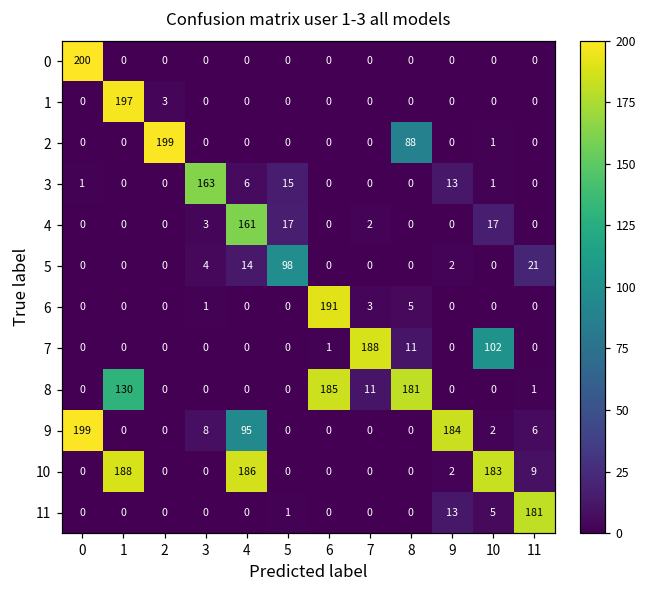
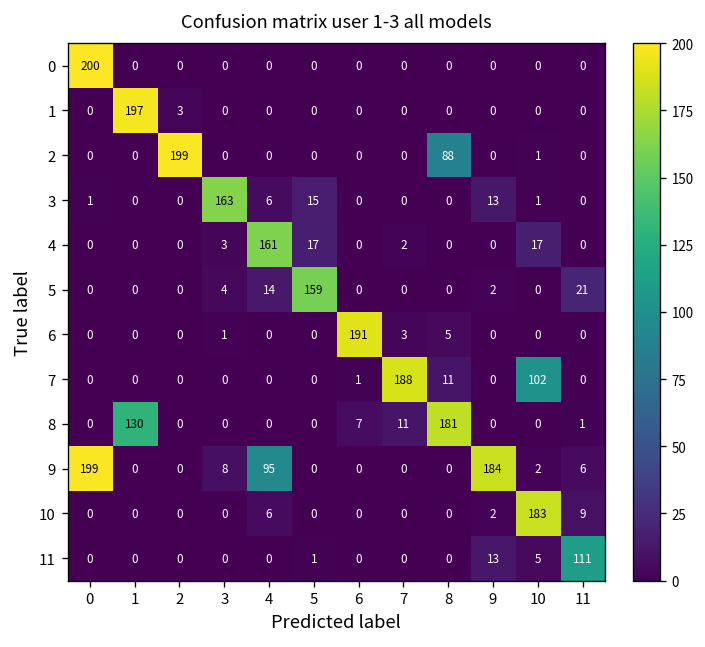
  {
    "0": {
      "0": 200,
      "1": 0,
      "2": 0,
      "3": 0,
      "4": 0,
      "5": 0,
      "6": 0,
      "7": 0,
      "8": 0,
      "9": 0,
      "10": 0,
      "11": 0
    },
    "1": {
      "0": 0,
      "1": 197,
      "2": 3,
      "3": 0,
      "4": 0,
      "5": 0,
      "6": 0,
      "7": 0,
      "8": 0,
      "9": 0,
      "10": 0,
      "11": 0
    },
    "2": {
      "0": 0,
      "1": 0,
      "2": 199,
      "3": 0,
      "4": 0,
      "5": 0,
      "6": 0,
      "7": 0,
      "8": 88,
      "9": 0,
      "10": 1,
      "11": 0
    },
    "3": {
      "0": 1,
      "1": 0,
      "2": 0,
      "3": 163,
      "4": 6,
      "5": 15,
      "6": 0,
      "7": 0,
      "8": 0,
      "9": 13,
      "10": 1,
      "11": 0
    },
    "4": {
      "0": 0,
      "1": 0,
      "2": 0,
      "3": 3,
      "4": 161,
      "5": 17,
      "6": 0,
      "7": 2,
      "8": 0,
      "9": 0,
      "10": 17,
      "11": 0
    },
    "5": {
      "0": 0,
      "1": 0,
      "2": 0,
      "3": 4,
      "4": 14,
-     "5": 98,
+     "5": 159,
      "6": 0,
      "7": 0,
      "8": 0,
      "9": 2,
      "10": 0,
      "11": 21
    },
    "6": {
      "0": 0,
      "1": 0,
      "2": 0,
      "3": 1,
      "4": 0,
      "5": 0,
      "6": 191,
      "7": 3,
      "8": 5,
      "9": 0,
      "10": 0,
      "11": 0
    },
    "7": {
      "0": 0,
      "1": 0,
      "2": 0,
      "3": 0,
      "4": 0,
      "5": 0,
      "6": 1,
      "7": 188,
      "8": 11,
      "9": 0,
      "10": 102,
      "11": 0
    },
    "8": {
      "0": 0,
      "1": 130,
      "2": 0,
      "3": 0,
      "4": 0,
      "5": 0,
-     "6": 185,
+     "6": 7,
      "7": 11,
      "8": 181,
      "9": 0,
      "10": 0,
      "11": 1
    },
    "9": {
      "0": 199,
      "1": 0,
      "2": 0,
      "3": 8,
      "4": 95,
      "5": 0,
      "6": 0,
      "7": 0,
      "8": 0,
      "9": 184,
      "10": 2,
      "11": 6
    },
    "10": {
      "0": 0,
-     "1": 188,
+     "1": 0,
      "2": 0,
      "3": 0,
-     "4": 186,
+     "4": 6,
      "5": 0,
      "6": 0,
      "7": 0,
      "8": 0,
      "9": 2,
      "10": 183,
      "11": 9
    },
    "11": {
      "0": 0,
      "1": 0,
      "2": 0,
      "3": 0,
      "4": 0,
      "5": 1,
      "6": 0,
      "7": 0,
      "8": 0,
      "9": 13,
      "10": 5,
-     "11": 181
+     "11": 111
    }
  }
